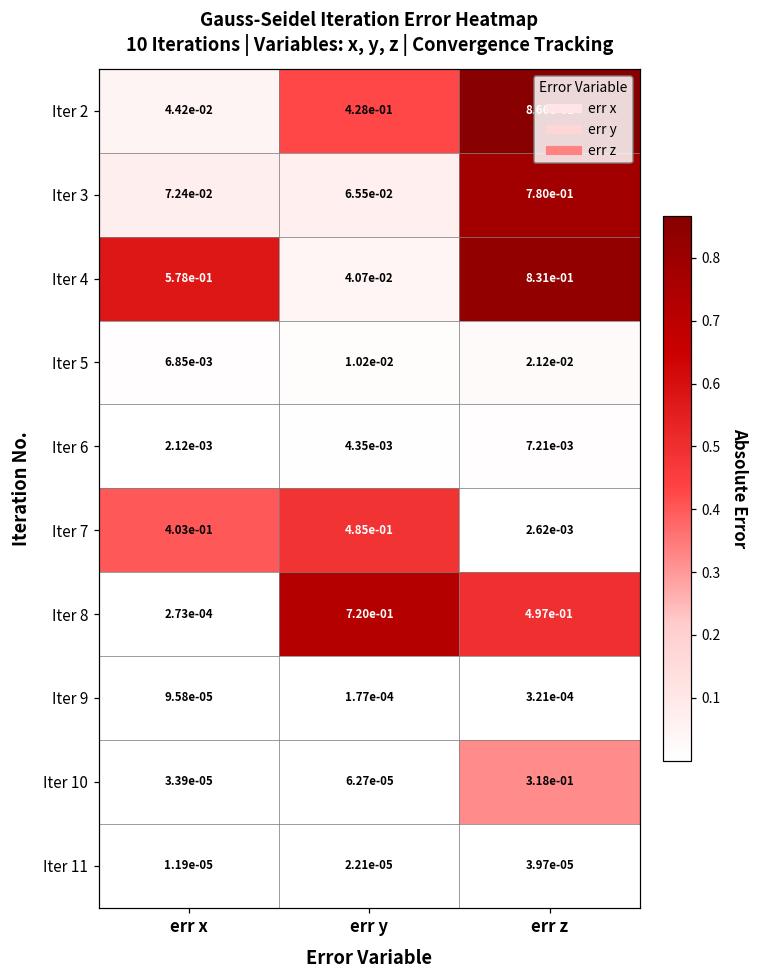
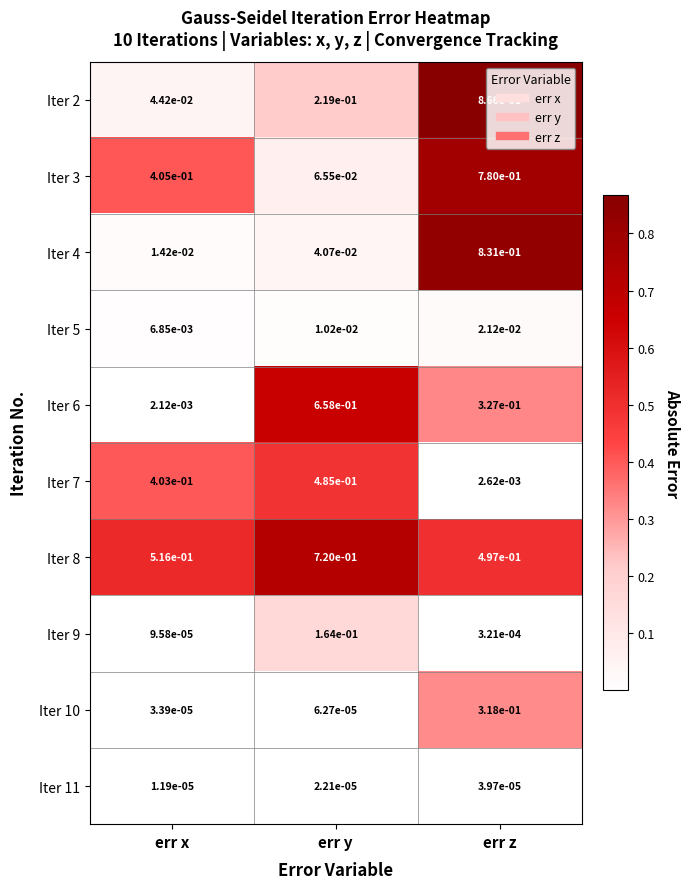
  {
    "Iter 2": {
      "err x": "4.42e-02",
-     "err y": "4.28e-01"
+     "err y": "2.19e-01"
    },
    "Iter 3": {
-     "err x": "7.24e-02",
+     "err x": "4.05e-01",
      "err y": "6.55e-02",
      "err z": "7.80e-01"
    },
    "Iter 4": {
-     "err x": "5.78e-01",
+     "err x": "1.42e-02",
      "err y": "4.07e-02",
      "err z": "8.31e-01"
    },
    "Iter 5": {
      "err x": "6.85e-03",
      "err y": "1.02e-02",
      "err z": "2.12e-02"
    },
    "Iter 6": {
      "err x": "2.12e-03",
-     "err y": "4.35e-03",
-     "err z": "7.21e-03"
+     "err y": "6.58e-01",
+     "err z": "3.27e-01"
    },
    "Iter 7": {
      "err x": "4.03e-01",
      "err y": "4.85e-01",
      "err z": "2.62e-03"
    },
    "Iter 8": {
-     "err x": "2.73e-04",
+     "err x": "5.16e-01",
      "err y": "7.20e-01",
      "err z": "4.97e-01"
    },
    "Iter 9": {
      "err x": "9.58e-05",
-     "err y": "1.77e-04",
+     "err y": "1.64e-01",
      "err z": "3.21e-04"
    },
    "Iter 10": {
      "err x": "3.39e-05",
      "err y": "6.27e-05",
      "err z": "3.18e-01"
    },
    "Iter 11": {
      "err x": "1.19e-05",
      "err y": "2.21e-05",
      "err z": "3.97e-05"
    }
  }
